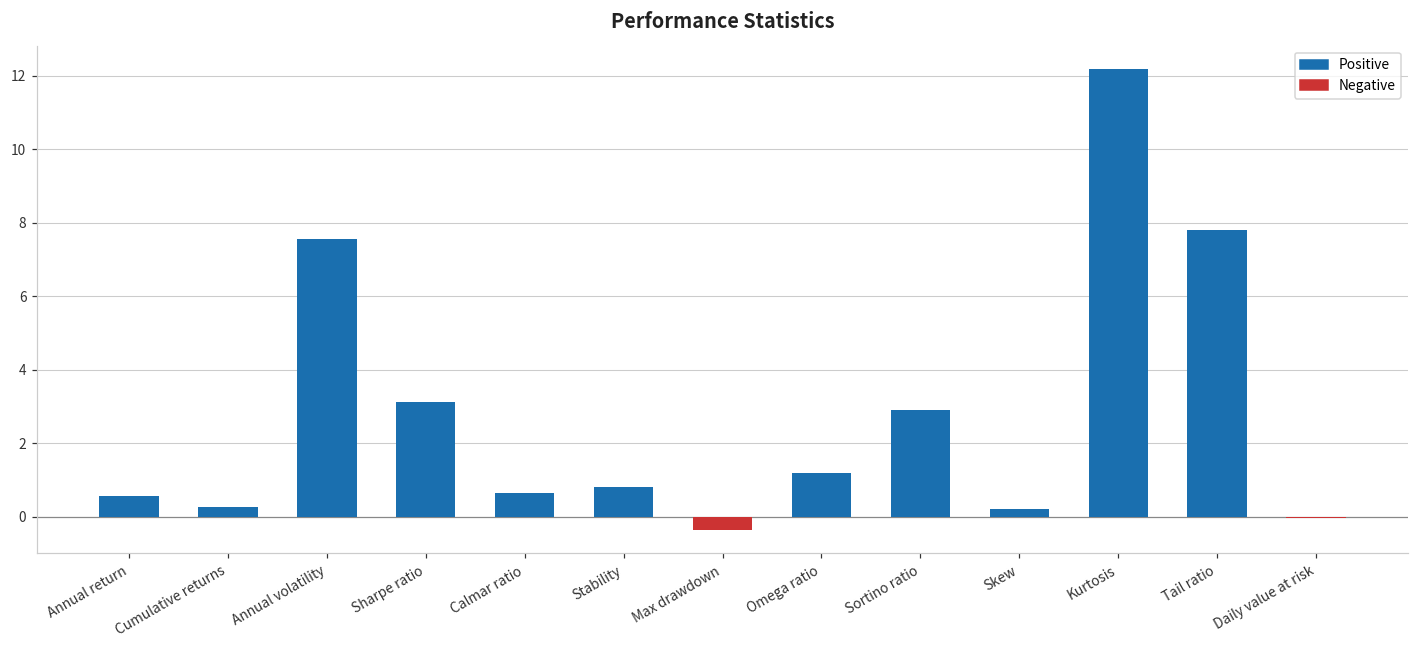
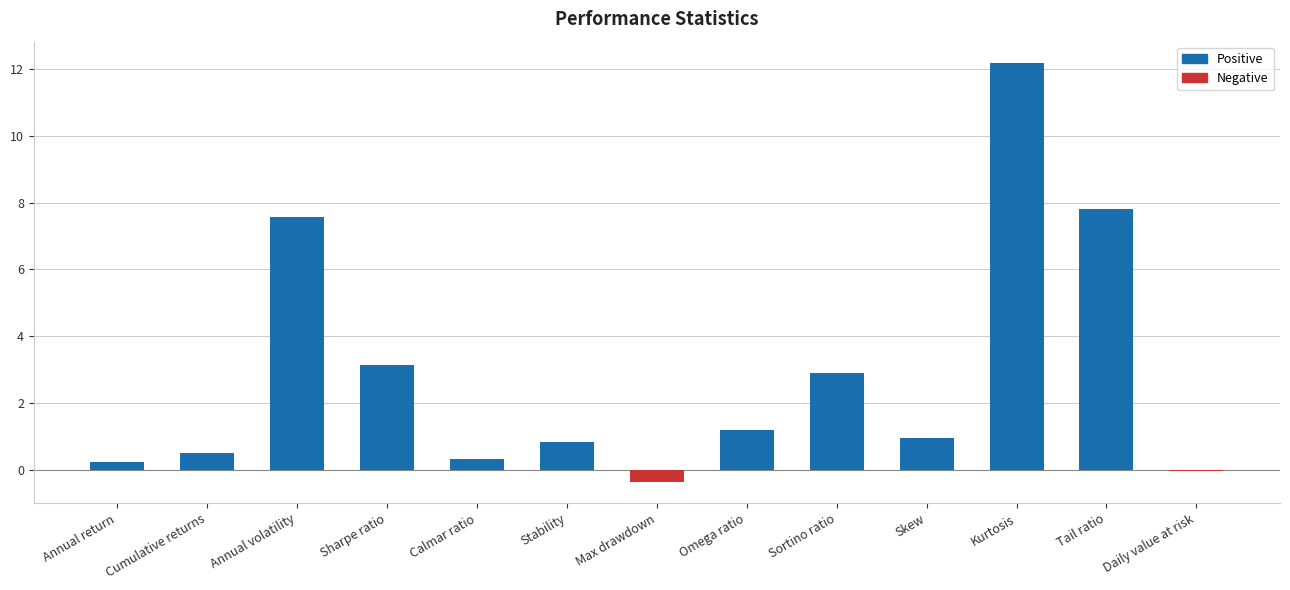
  {
-   "Annual return": 0.6,
-   "Cumulative returns": 0.3,
+   "Annual return": 0.2,
+   "Cumulative returns": 0.5,
    "Annual volatility": 7.6,
    "Sharpe ratio": 3.1,
-   "Calmar ratio": 0.6,
+   "Calmar ratio": 0.3,
    "Stability": 0.8,
    "Max drawdown": -0.4,
    "Omega ratio": 1.2,
    "Sortino ratio": 2.9,
-   "Skew": 0.2,
+   "Skew": 0.9,
    "Kurtosis": 12.2,
    "Tail ratio": 7.8
  }
